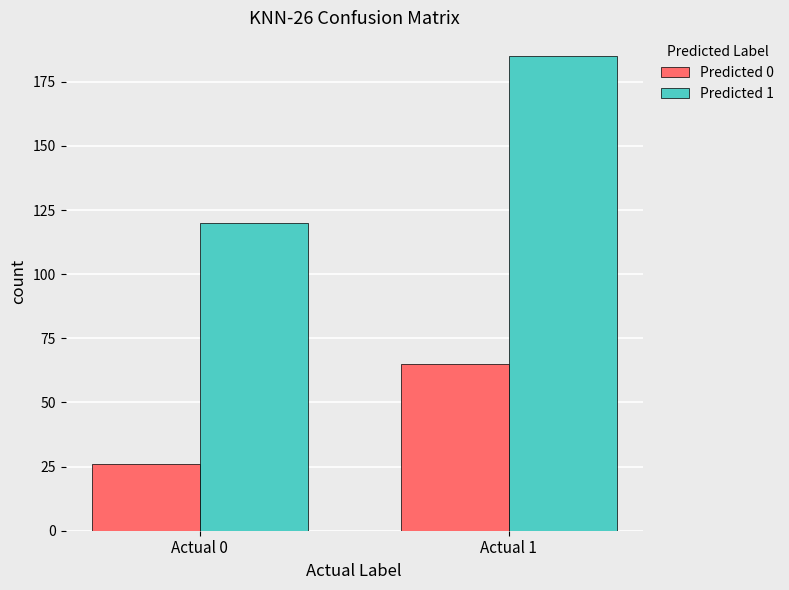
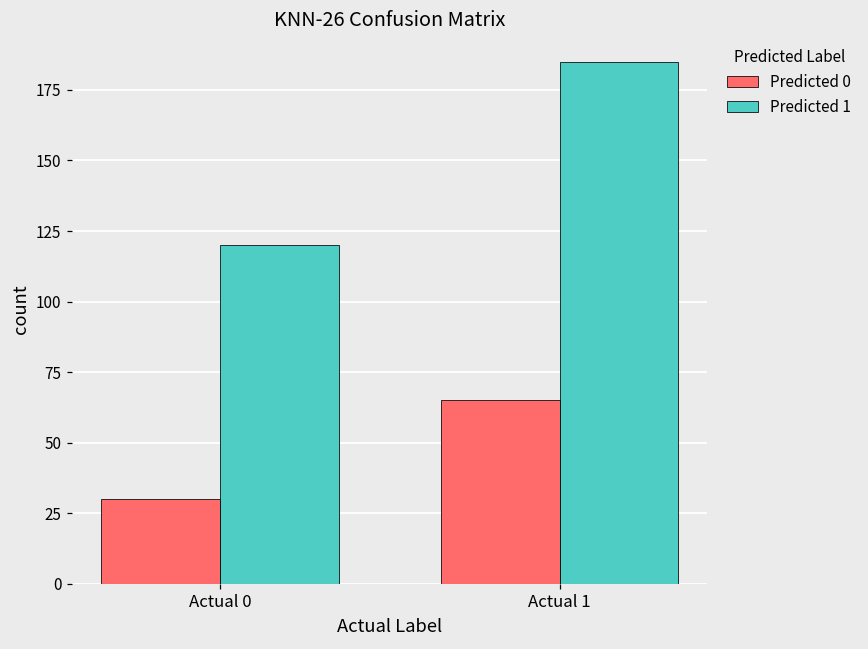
  {
    "Predicted 0": {
-     "Actual 0": 26,
+     "Actual 0": 30,
      "Actual 1": 65
    },
    "Predicted 1": {
      "Actual 0": 120,
      "Actual 1": 185
    }
  }
